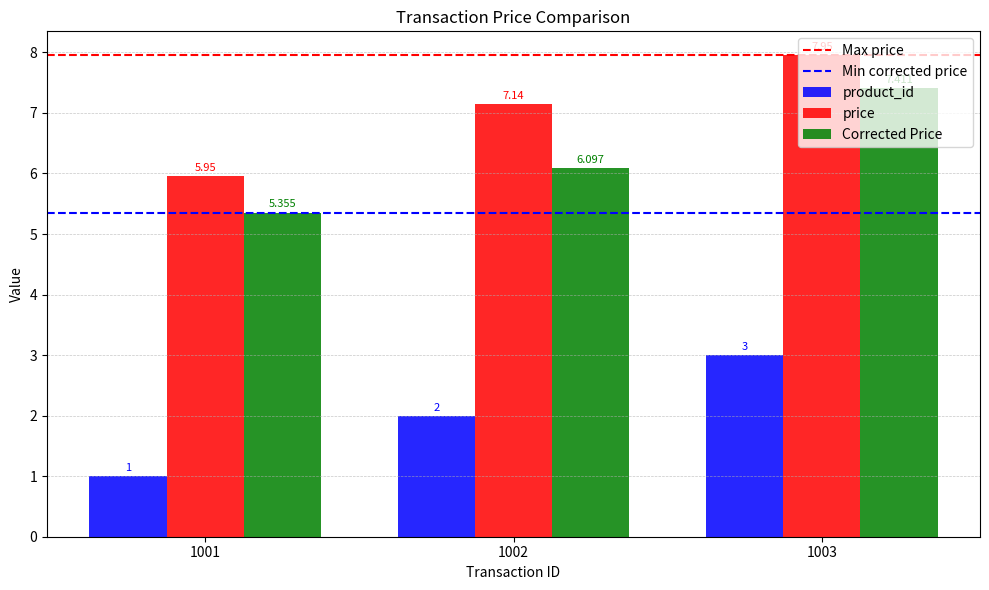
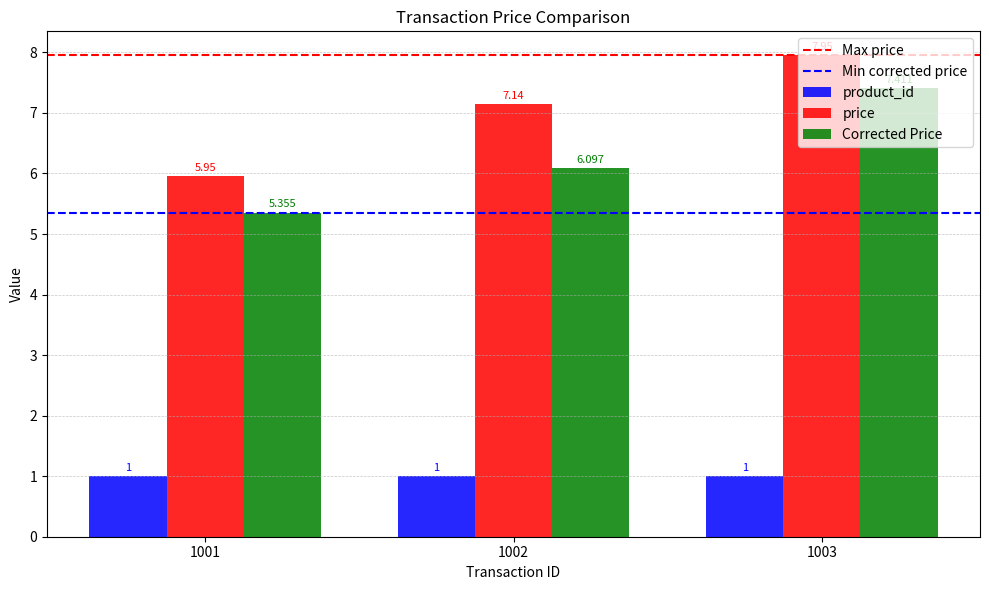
  {
    "product_id": {
      "1001": 1,
-     "1002": 2,
-     "1003": 3
+     "1002": 1,
+     "1003": 1
    },
    "price": {
      "1001": 5.95,
      "1002": 7.14
    },
    "Corrected Price": {
      "1001": 5.355,
      "1002": 6.097
    }
  }
